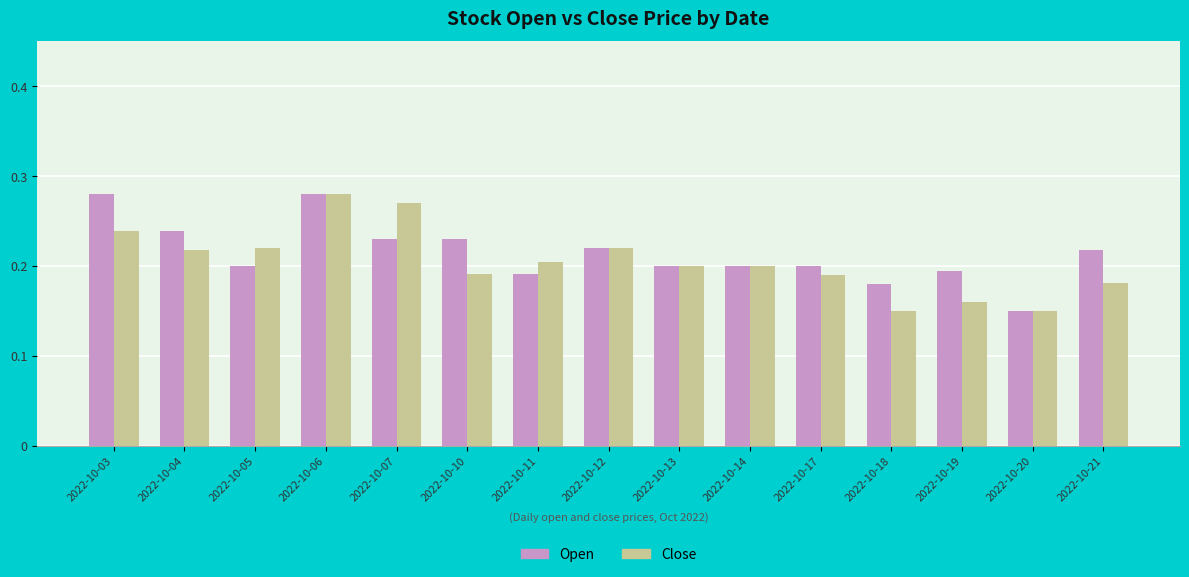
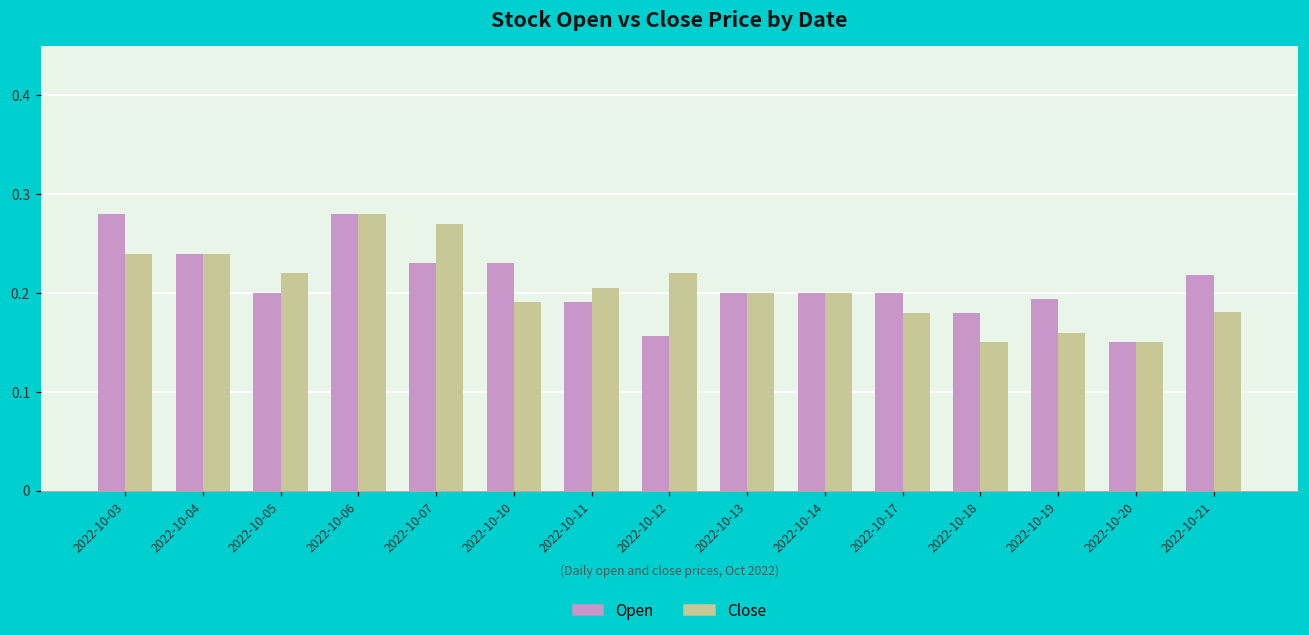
  {
    "Open": {
      "2022-10-03": 0.28,
      "2022-10-04": 0.24,
      "2022-10-05": 0.20,
      "2022-10-06": 0.28,
      "2022-10-07": 0.23,
      "2022-10-10": 0.23,
      "2022-10-11": 0.19,
-     "2022-10-12": 0.22,
+     "2022-10-12": 0.16,
      "2022-10-13": 0.20,
      "2022-10-14": 0.20,
      "2022-10-17": 0.20,
      "2022-10-18": 0.18,
      "2022-10-19": 0.19,
      "2022-10-20": 0.15,
      "2022-10-21": 0.22
    },
    "Close": {
      "2022-10-03": 0.24,
-     "2022-10-04": 0.22,
+     "2022-10-04": 0.24,
      "2022-10-05": 0.22,
      "2022-10-06": 0.28,
      "2022-10-07": 0.27,
      "2022-10-10": 0.19,
      "2022-10-11": 0.21,
      "2022-10-12": 0.22,
      "2022-10-13": 0.20,
      "2022-10-14": 0.20,
-     "2022-10-17": 0.19,
+     "2022-10-17": 0.18,
      "2022-10-18": 0.15,
      "2022-10-19": 0.16,
      "2022-10-20": 0.15,
      "2022-10-21": 0.18
    }
  }
